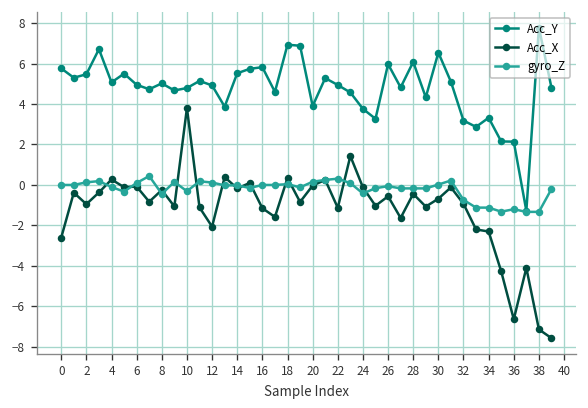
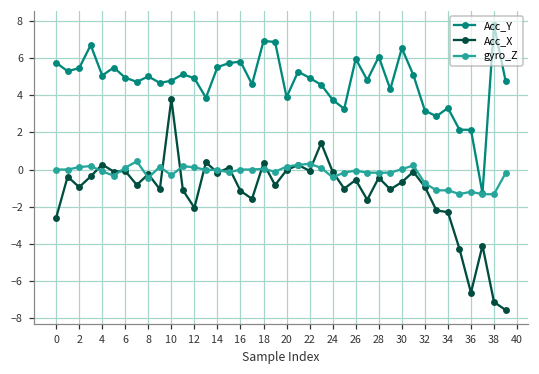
  {
    "Acc_X": {
      "0": -2.6,
      "2": -1.0,
      "4": 0.3,
      "6": -0.1,
      "8": -0.3,
      "10": 3.8,
      "12": -2.1,
      "16": -1.2,
      "18": 0.3,
      "20": 0.0,
-     "22": -1.1,
+     "22": -0.1,
      "24": -0.1,
      "26": -0.6,
      "28": -0.4,
      "30": -0.7,
      "32": -0.9,
      "34": -2.3,
      "36": -6.6,
      "38": -7.1
    }
  }
